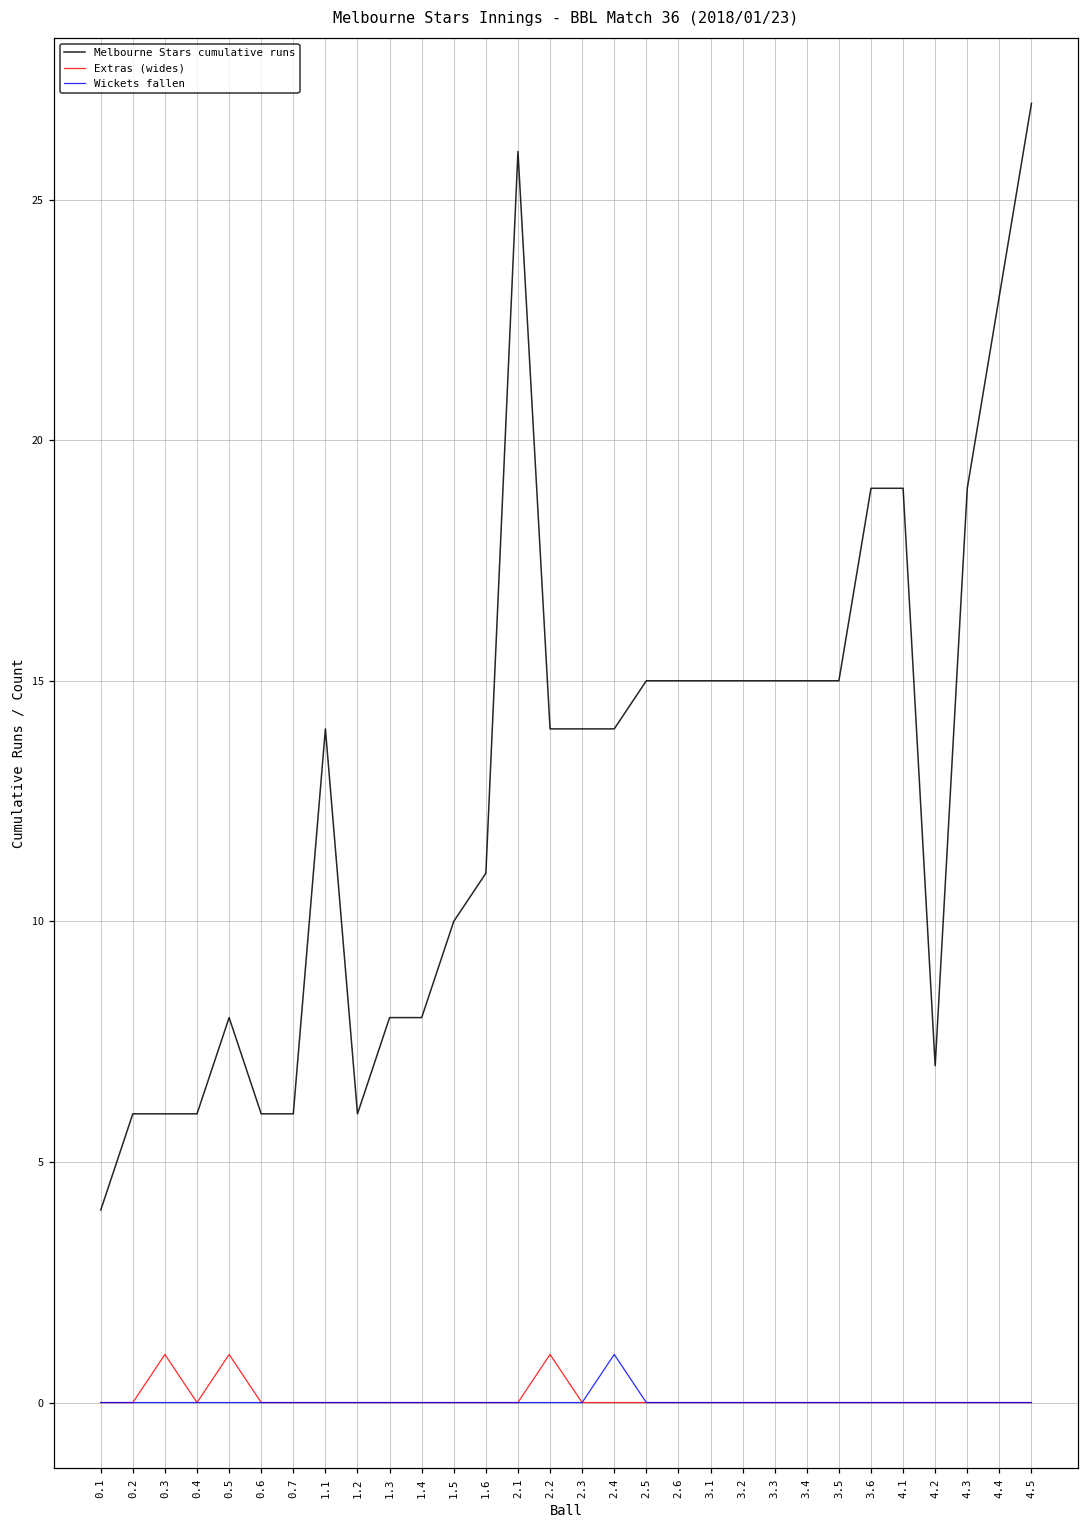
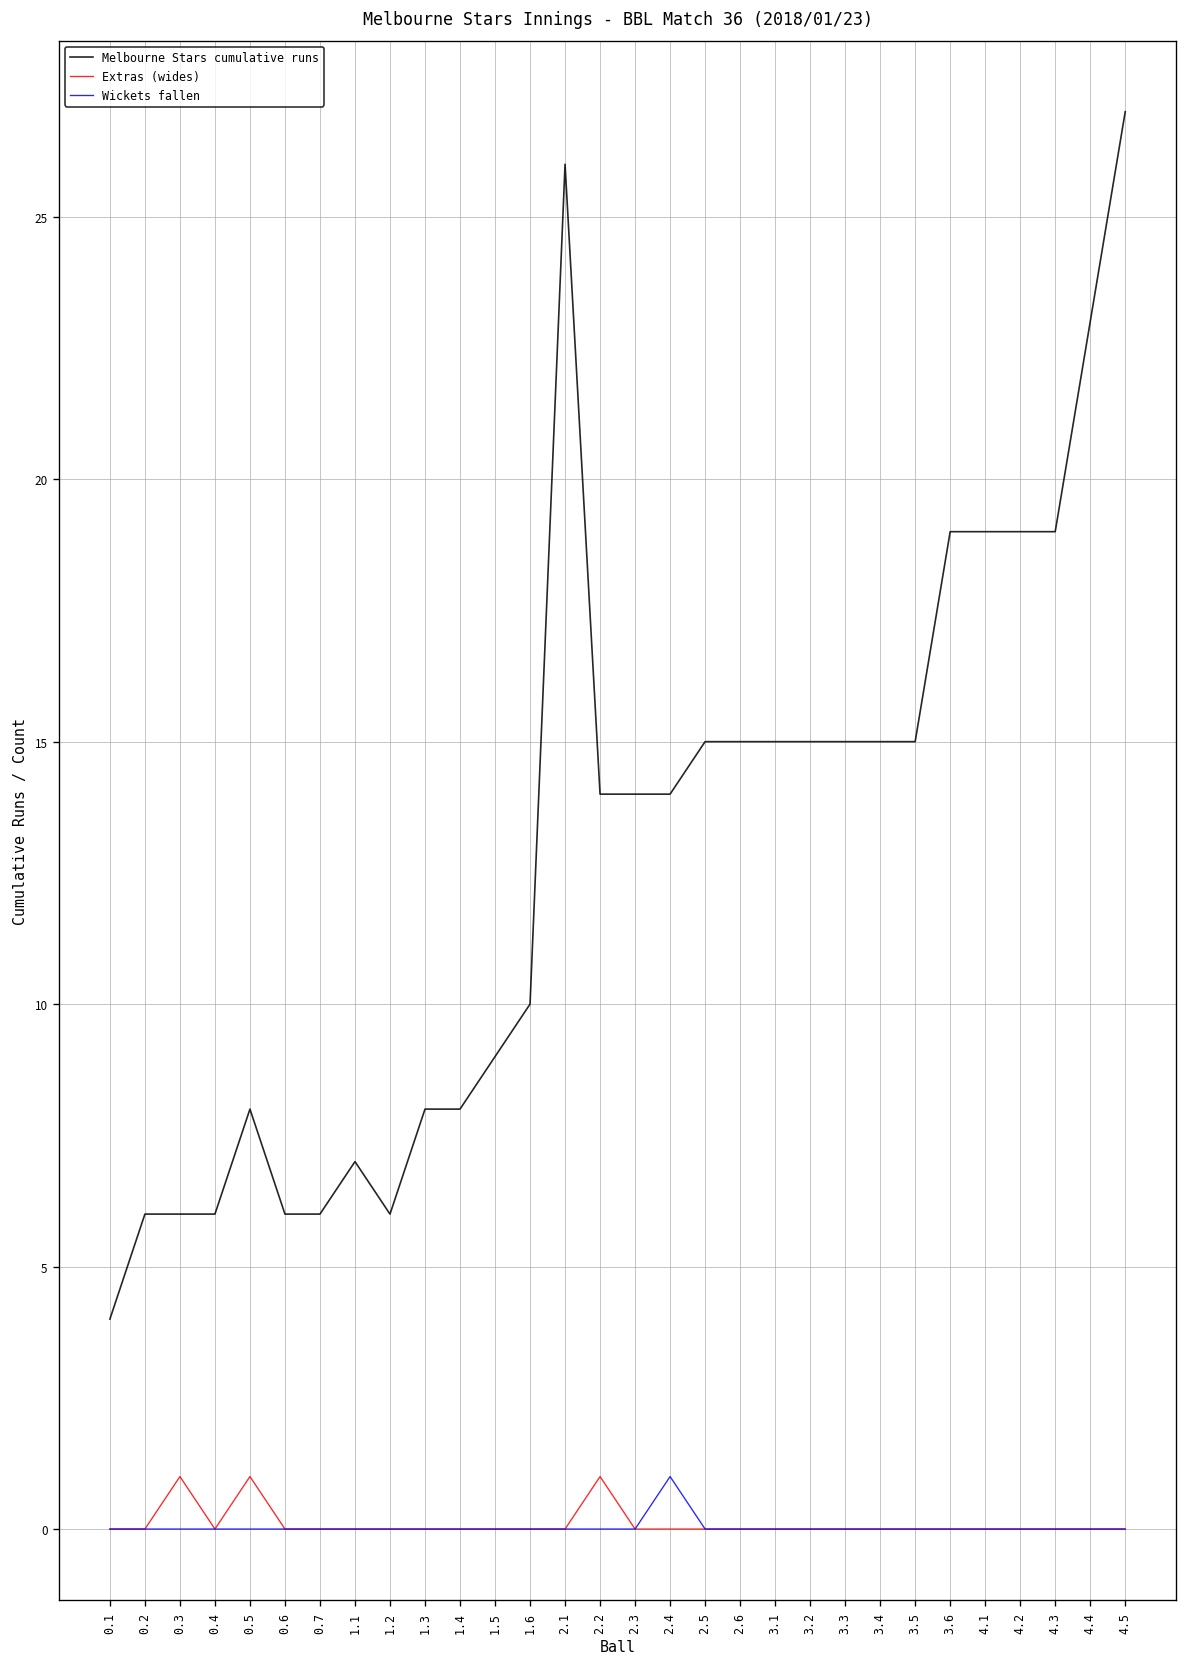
  {
    "Melbourne Stars cumulative runs": {
      "0.1": 4,
      "0.2": 6,
      "0.3": 6,
      "0.4": 6,
      "0.5": 8,
      "0.6": 6,
      "0.7": 6,
-     "1.1": 14,
+     "1.1": 7,
      "1.2": 6,
      "1.3": 8,
      "1.4": 8,
-     "1.5": 10,
-     "1.6": 11,
+     "1.5": 9,
+     "1.6": 10,
      "2.1": 26,
      "2.2": 14,
      "2.3": 14,
      "2.4": 14,
      "2.5": 15,
      "2.6": 15,
      "3.1": 15,
      "3.2": 15,
      "3.3": 15,
      "3.4": 15,
      "3.5": 15,
      "3.6": 19,
      "4.1": 19,
-     "4.2": 7,
+     "4.2": 19,
      "4.3": 19,
      "4.4": 23,
      "4.5": 27
    },
    "Extras (wides)": {
      "0.3": 1,
      "0.5": 1,
      "2.2": 1,
      "2.4": 0
    },
    "Wickets fallen": {
      "0.3": 0,
      "0.5": 0,
      "2.2": 0,
      "2.4": 1
    }
  }
